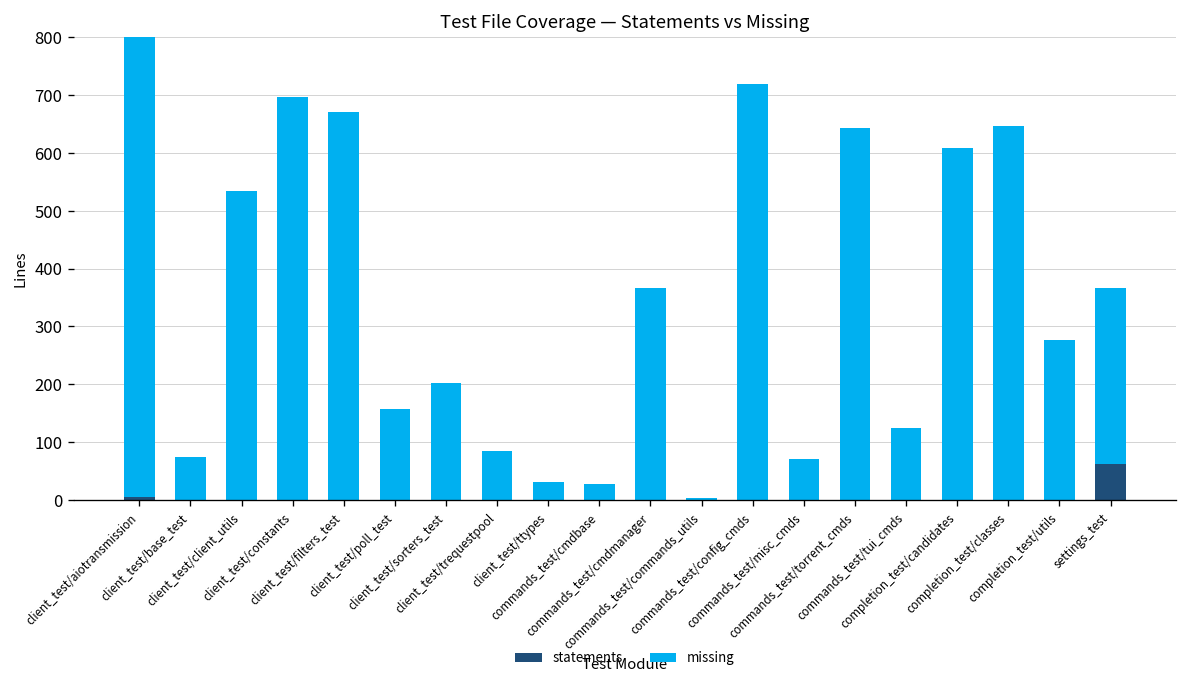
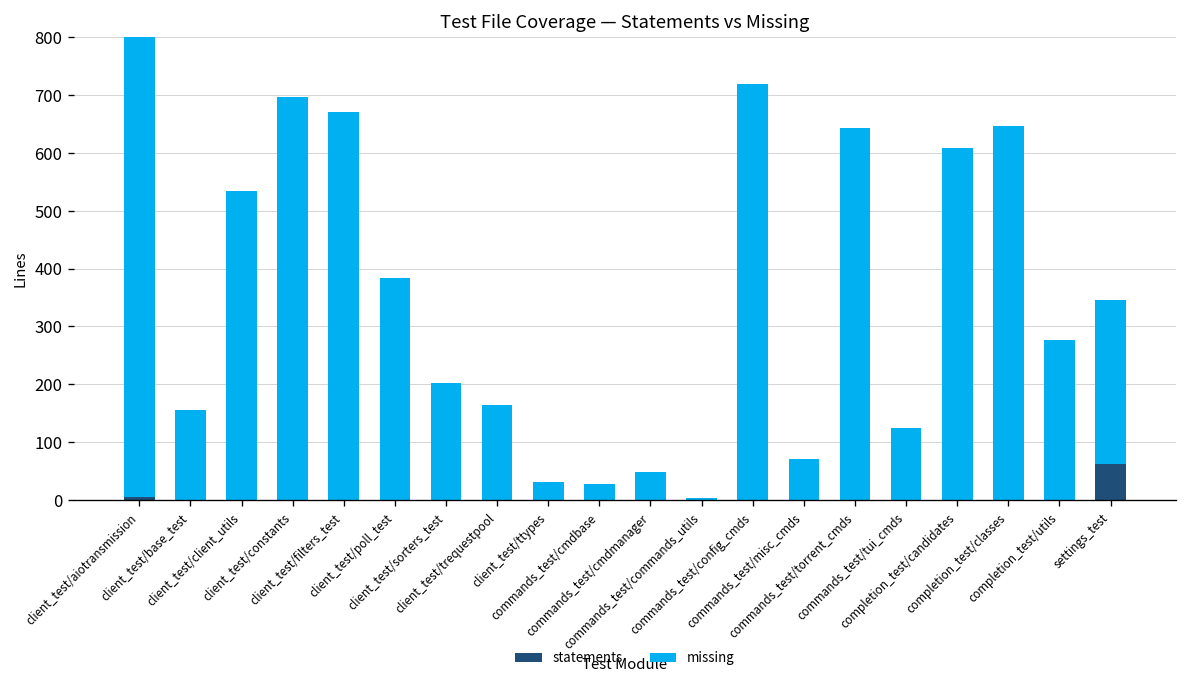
  {
    "statements": {
      "client_test/aiotransmission": 10,
      "client_test/base_test": 0,
      "client_test/client_utils": 0,
      "client_test/constants": 0,
      "client_test/filters_test": 0,
      "client_test/poll_test": 0,
      "client_test/sorters_test": 0,
      "client_test/trequestpool": 0,
      "client_test/ttypes": 0,
      "commands_test/cmdbase": 0,
      "commands_test/cmdmanager": 0,
      "commands_test/commands_utils": 0,
      "commands_test/config_cmds": 0,
      "commands_test/misc_cmds": 0,
      "commands_test/torrent_cmds": 0,
      "commands_test/tui_cmds": 0,
      "completion_test/candidates": 0,
      "completion_test/classes": 0,
      "completion_test/utils": 0,
      "settings_test": 60
    },
    "missing": {
-     "client_test/base_test": 80,
+     "client_test/base_test": 160,
      "client_test/client_utils": 540,
      "client_test/constants": 700,
      "client_test/filters_test": 670,
-     "client_test/poll_test": 160,
+     "client_test/poll_test": 380,
      "client_test/sorters_test": 200,
-     "client_test/trequestpool": 80,
+     "client_test/trequestpool": 170,
      "client_test/ttypes": 30,
      "commands_test/cmdbase": 30,
-     "commands_test/cmdmanager": 370,
+     "commands_test/cmdmanager": 50,
      "commands_test/config_cmds": 720,
      "commands_test/misc_cmds": 70,
      "commands_test/torrent_cmds": 640,
      "commands_test/tui_cmds": 120,
      "completion_test/candidates": 610,
      "completion_test/classes": 650,
      "completion_test/utils": 280,
-     "settings_test": 300
+     "settings_test": 280
    }
  }
